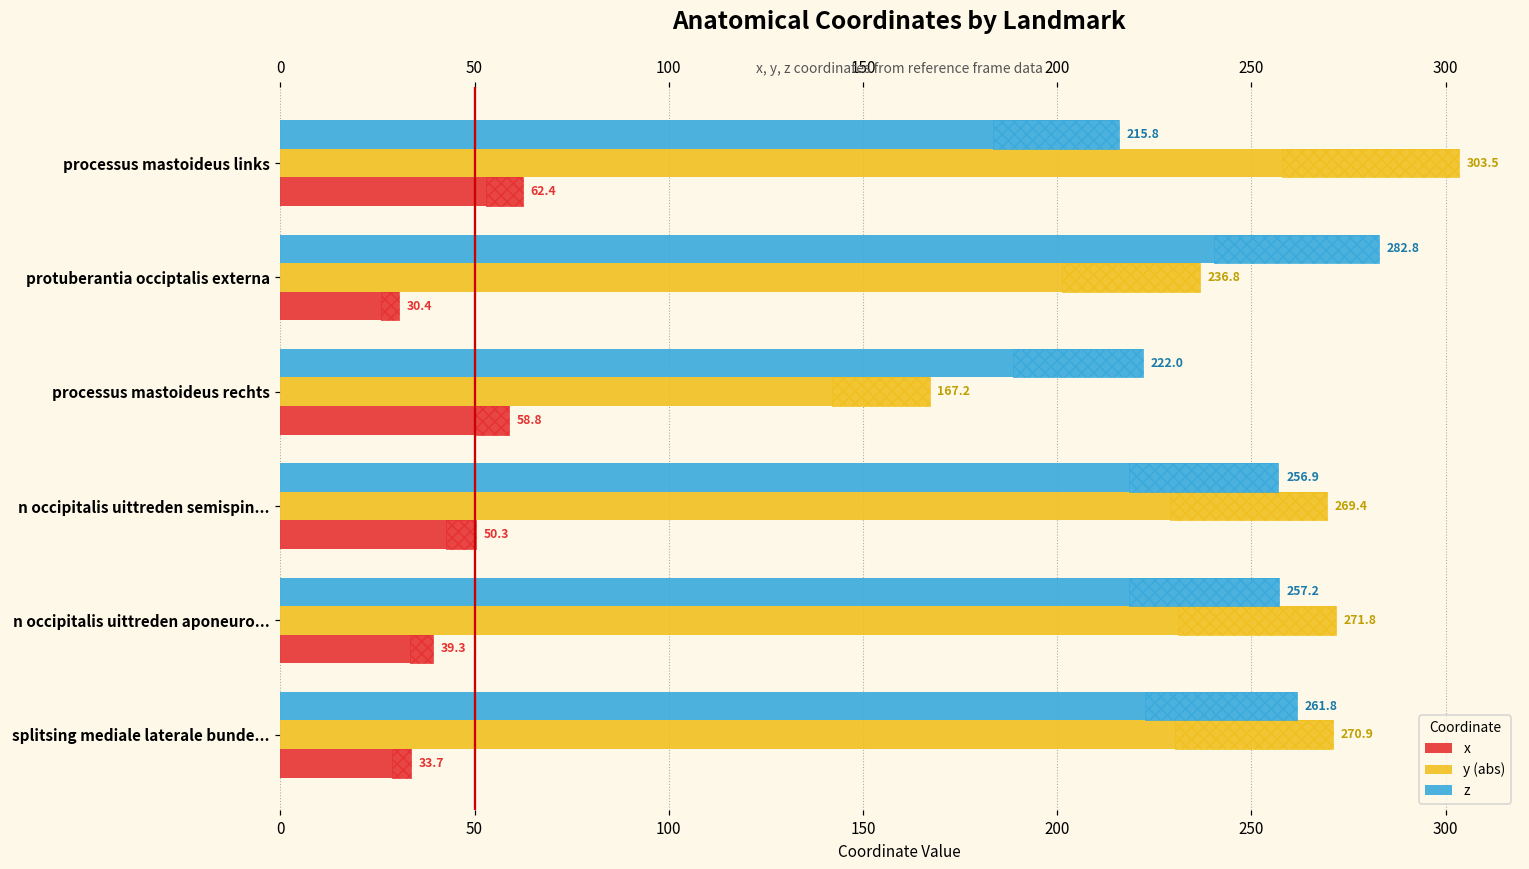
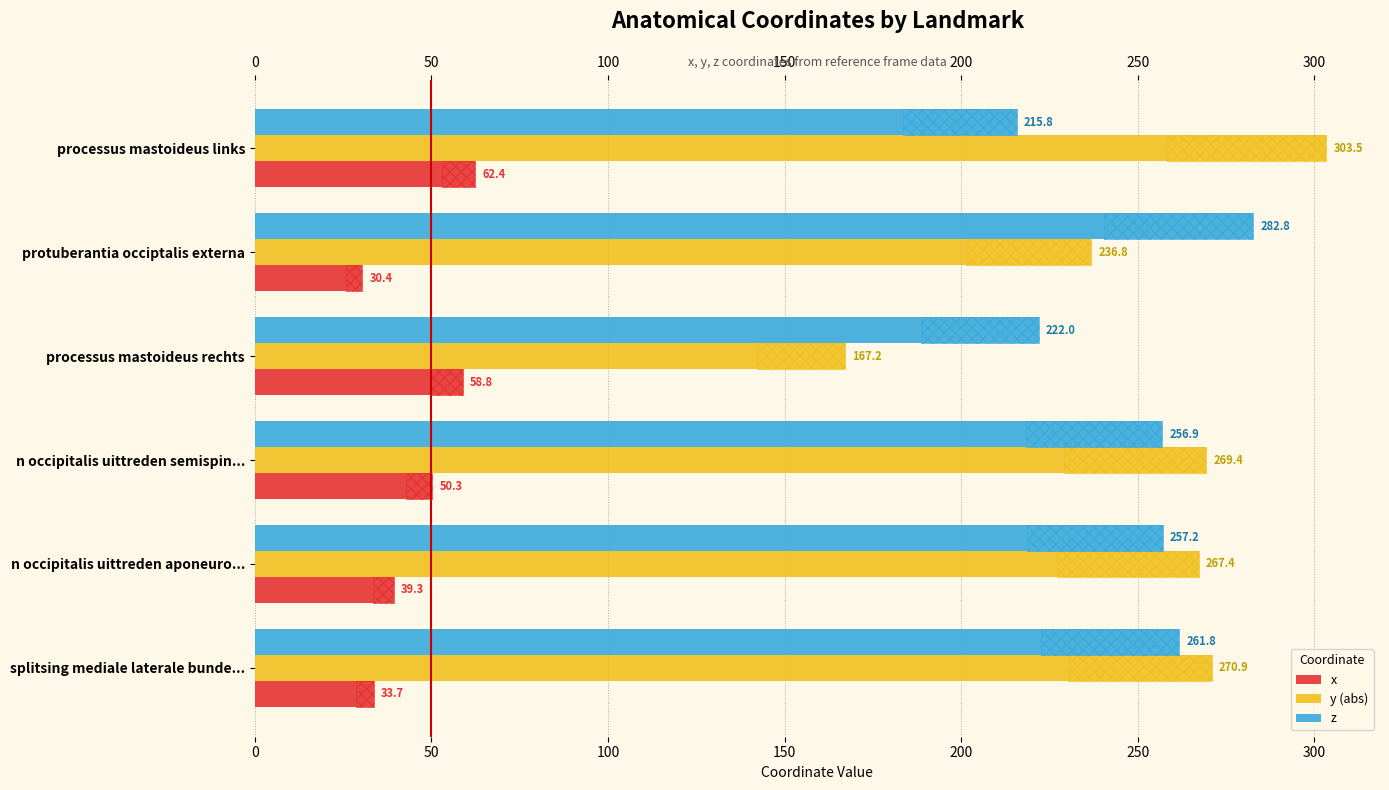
  {
    "x": {
      "processus mastoideus links": 62.4,
      "protuberantia occiptalis externa": 30.4,
      "processus mastoideus rechts": 58.8,
      "n occipitalis uittreden semispin...": 50.3,
      "n occipitalis uittreden aponeuro...": 39.3,
      "splitsing mediale laterale bunde...": 33.7
    },
    "y (abs)": {
      "processus mastoideus links": 303.5,
      "protuberantia occiptalis externa": 236.8,
      "processus mastoideus rechts": 167.2,
      "n occipitalis uittreden semispin...": 269.4,
-     "n occipitalis uittreden aponeuro...": 271.8,
+     "n occipitalis uittreden aponeuro...": 267.4,
      "splitsing mediale laterale bunde...": 270.9
    },
    "z": {
      "processus mastoideus links": 215.8,
      "protuberantia occiptalis externa": 282.8,
      "processus mastoideus rechts": 222.0,
      "n occipitalis uittreden semispin...": 256.9,
      "n occipitalis uittreden aponeuro...": 257.2,
      "splitsing mediale laterale bunde...": 261.8
    }
  }
